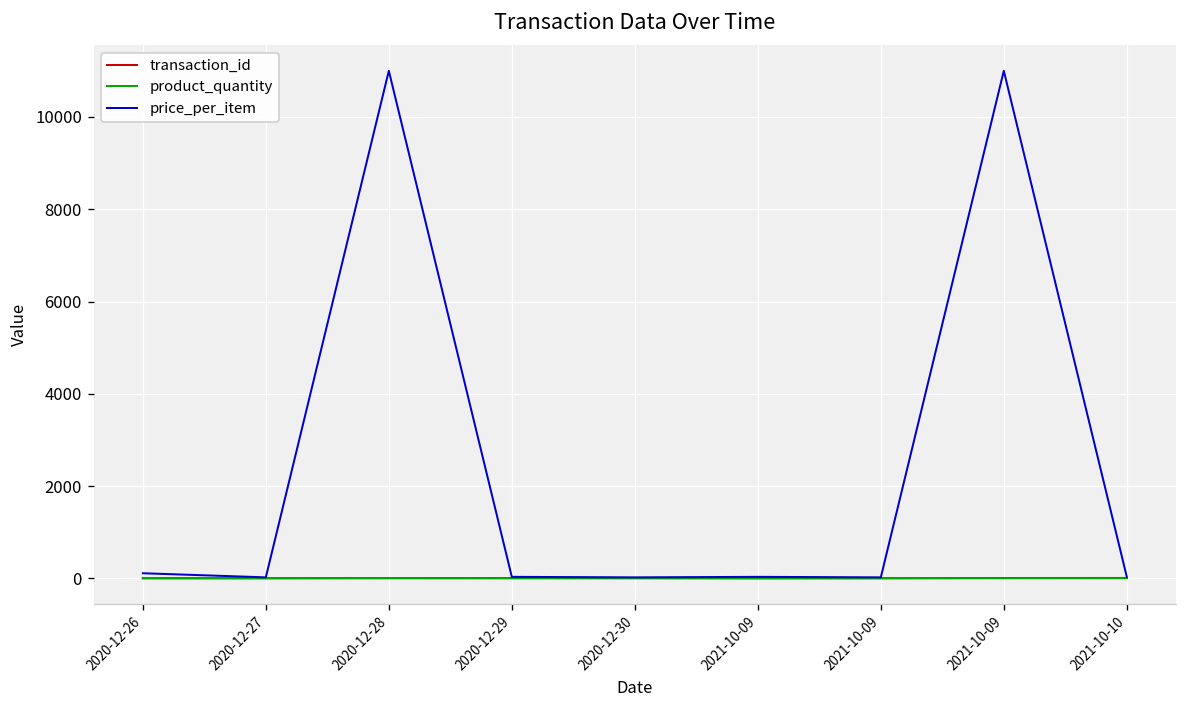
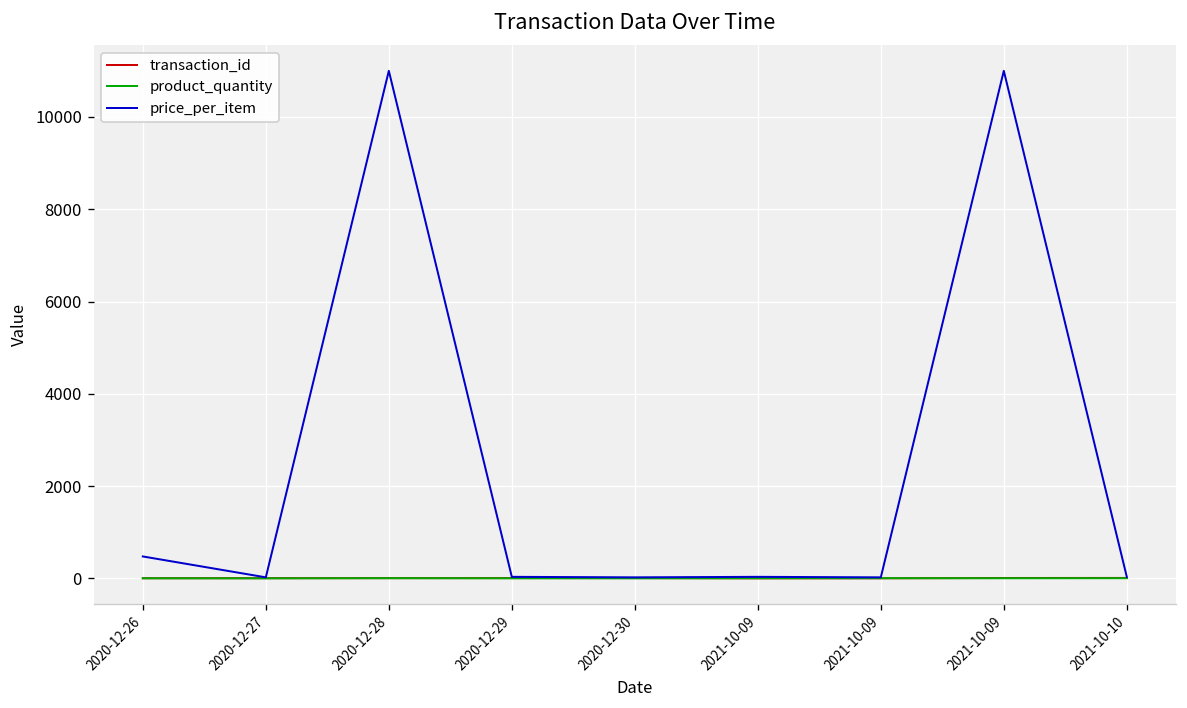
  {
    "product_quantity": {
      "2020-12-26": 0,
      "2020-12-28": 0
    },
    "price_per_item": {
-     "2020-12-26": 100,
+     "2020-12-26": 500,
      "2020-12-28": 11000
    }
  }
